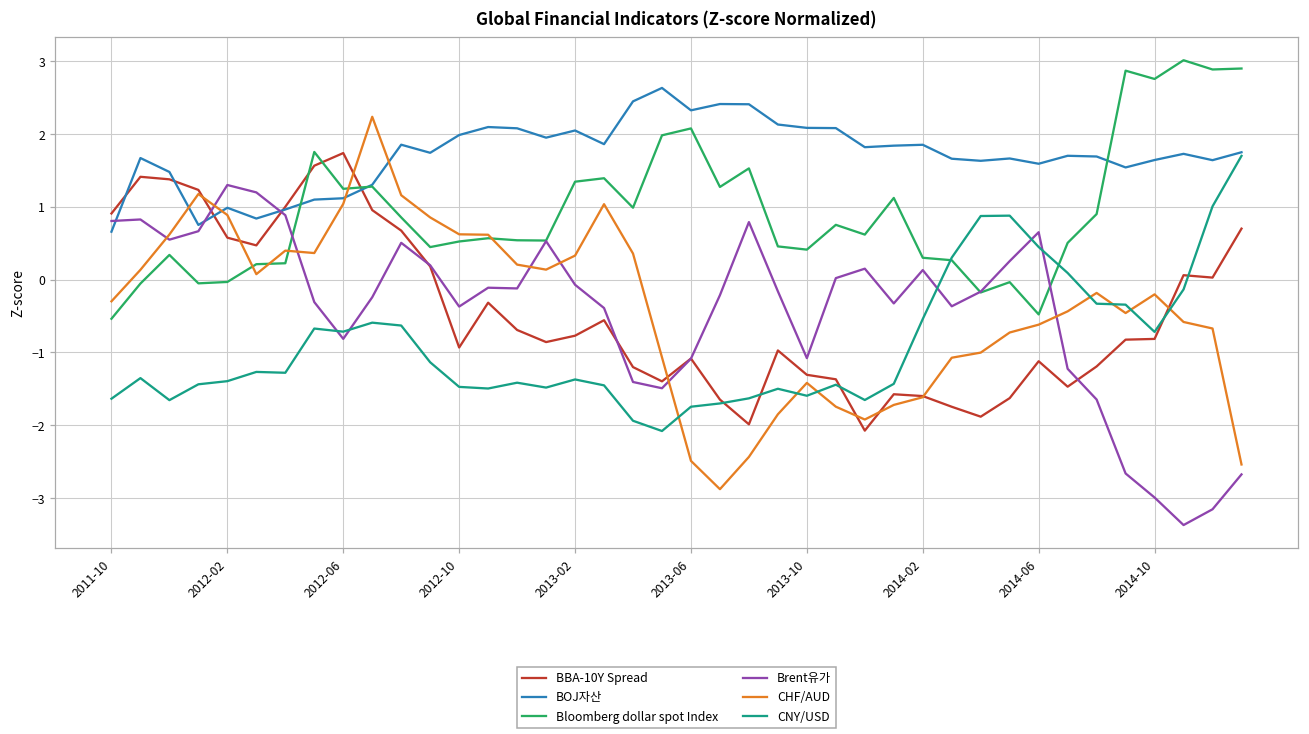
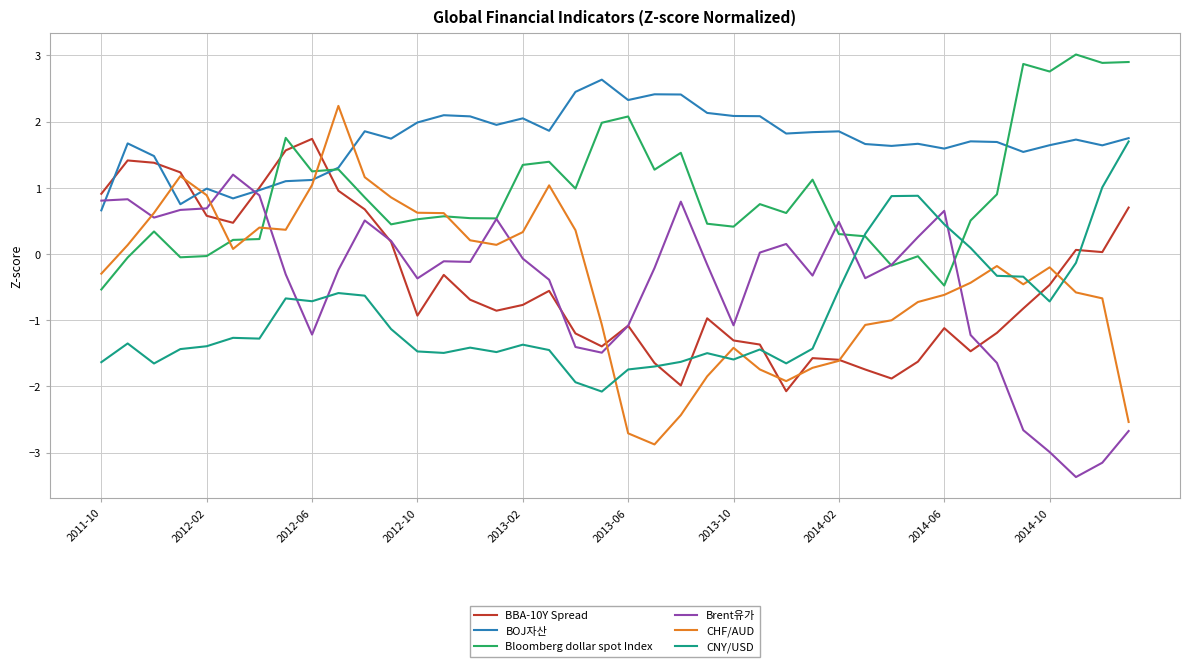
  {
    "BBA-10Y Spread": {
      "2011-10": 0.9,
      "2012-02": 0.6,
      "2012-06": 1.7,
      "2012-10": -0.9,
      "2013-02": -0.8,
      "2013-10": -1.3,
      "2014-06": -1.1,
-     "2014-10": -0.8
+     "2014-10": -0.5
    },
    "BOJ자산": {
      "2011-10": 0.7,
      "2012-02": 1.0,
      "2012-06": 1.1,
      "2012-10": 2.0,
      "2013-02": 2.0,
      "2013-06": 2.3,
      "2013-10": 2.1,
      "2014-02": 1.9,
      "2014-06": 1.6,
      "2014-10": 1.6
    },
    "Brent유가": {
      "2011-10": 0.8,
-     "2012-02": 1.3,
-     "2012-06": -0.8,
+     "2012-02": 0.7,
+     "2012-06": -1.2,
      "2012-10": -0.4,
      "2013-02": -0.1,
      "2013-10": -1.1,
-     "2014-02": 0.1,
+     "2014-02": 0.5,
      "2014-06": 0.7,
      "2014-10": -3.0
    },
    "CHF/AUD": {
      "2011-10": -0.3,
      "2012-02": 0.9,
      "2012-06": 1.0,
      "2012-10": 0.6,
      "2013-02": 0.3,
-     "2013-06": -2.5,
+     "2013-06": -2.7,
      "2013-10": -1.4,
      "2014-06": -0.6,
      "2014-10": -0.2
    }
  }
